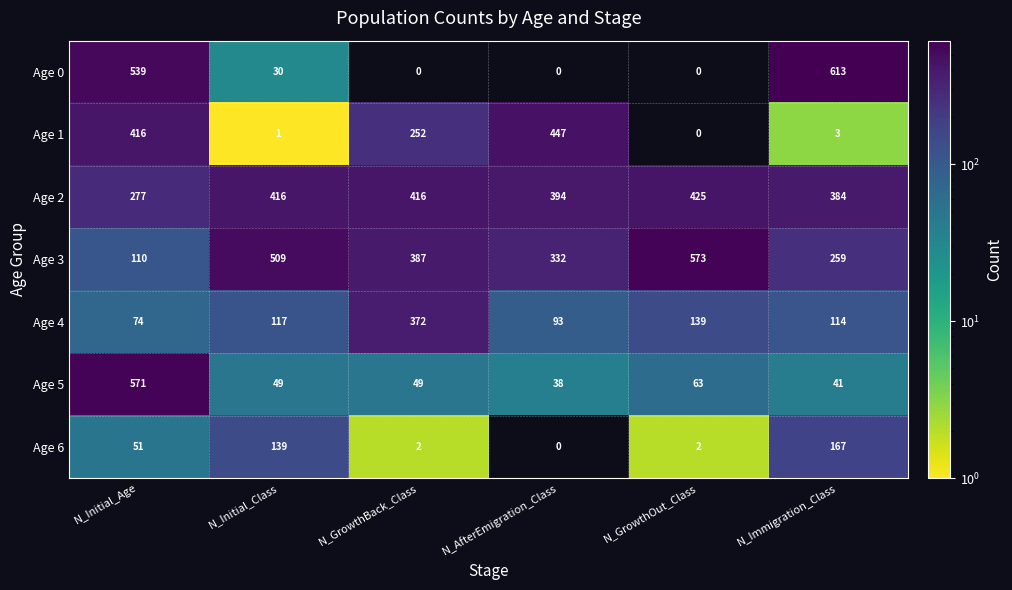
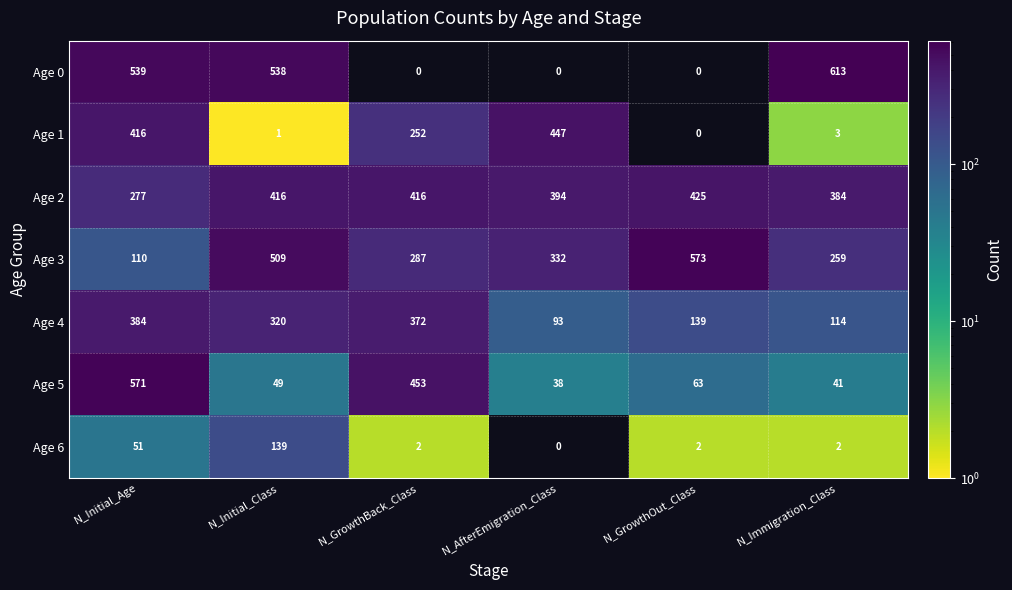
  {
    "Age 0": {
      "N_Initial_Age": 539,
-     "N_Initial_Class": 30,
+     "N_Initial_Class": 538,
      "N_Immigration_Class": 613
    },
    "Age 1": {
      "N_Initial_Age": 416,
      "N_Initial_Class": 1,
      "N_GrowthBack_Class": 252,
      "N_AfterEmigration_Class": 447,
      "N_Immigration_Class": 3
    },
    "Age 2": {
      "N_Initial_Age": 277,
      "N_Initial_Class": 416,
      "N_GrowthBack_Class": 416,
      "N_AfterEmigration_Class": 394,
      "N_GrowthOut_Class": 425,
      "N_Immigration_Class": 384
    },
    "Age 3": {
      "N_Initial_Age": 110,
      "N_Initial_Class": 509,
-     "N_GrowthBack_Class": 387,
+     "N_GrowthBack_Class": 287,
      "N_AfterEmigration_Class": 332,
      "N_GrowthOut_Class": 573,
      "N_Immigration_Class": 259
    },
    "Age 4": {
-     "N_Initial_Age": 74,
-     "N_Initial_Class": 117,
+     "N_Initial_Age": 384,
+     "N_Initial_Class": 320,
      "N_GrowthBack_Class": 372,
      "N_AfterEmigration_Class": 93,
      "N_GrowthOut_Class": 139,
      "N_Immigration_Class": 114
    },
    "Age 5": {
      "N_Initial_Age": 571,
      "N_Initial_Class": 49,
-     "N_GrowthBack_Class": 49,
+     "N_GrowthBack_Class": 453,
      "N_AfterEmigration_Class": 38,
      "N_GrowthOut_Class": 63,
      "N_Immigration_Class": 41
    },
    "Age 6": {
      "N_Initial_Age": 51,
      "N_Initial_Class": 139,
      "N_GrowthBack_Class": 2,
      "N_GrowthOut_Class": 2,
-     "N_Immigration_Class": 167
+     "N_Immigration_Class": 2
    }
  }
